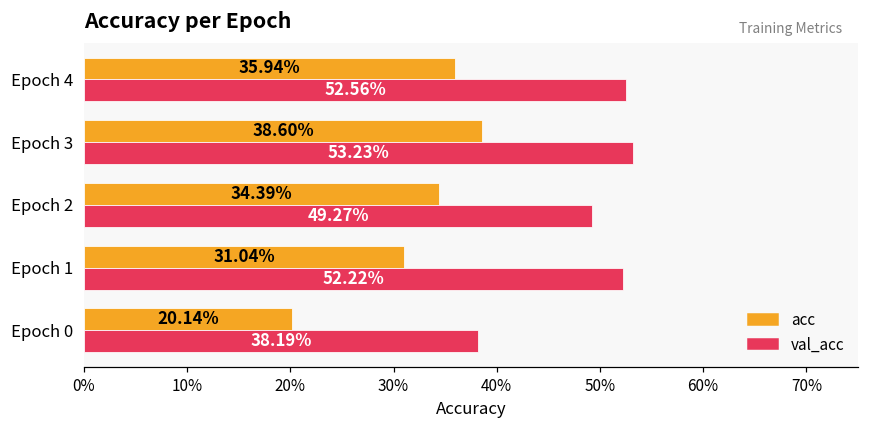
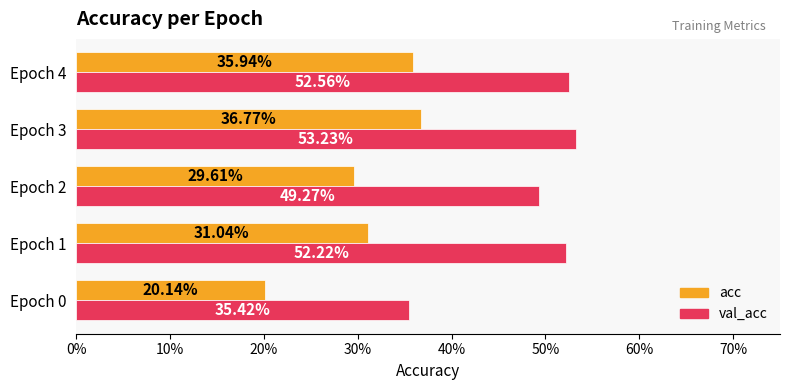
  {
    "acc": {
      "Epoch 4": "35.94%",
-     "Epoch 3": "38.60%",
-     "Epoch 2": "34.39%",
+     "Epoch 3": "36.77%",
+     "Epoch 2": "29.61%",
      "Epoch 1": "31.04%",
      "Epoch 0": "20.14%"
    },
    "val_acc": {
      "Epoch 4": "52.56%",
      "Epoch 3": "53.23%",
      "Epoch 2": "49.27%",
      "Epoch 1": "52.22%",
-     "Epoch 0": "38.19%"
+     "Epoch 0": "35.42%"
    }
  }
